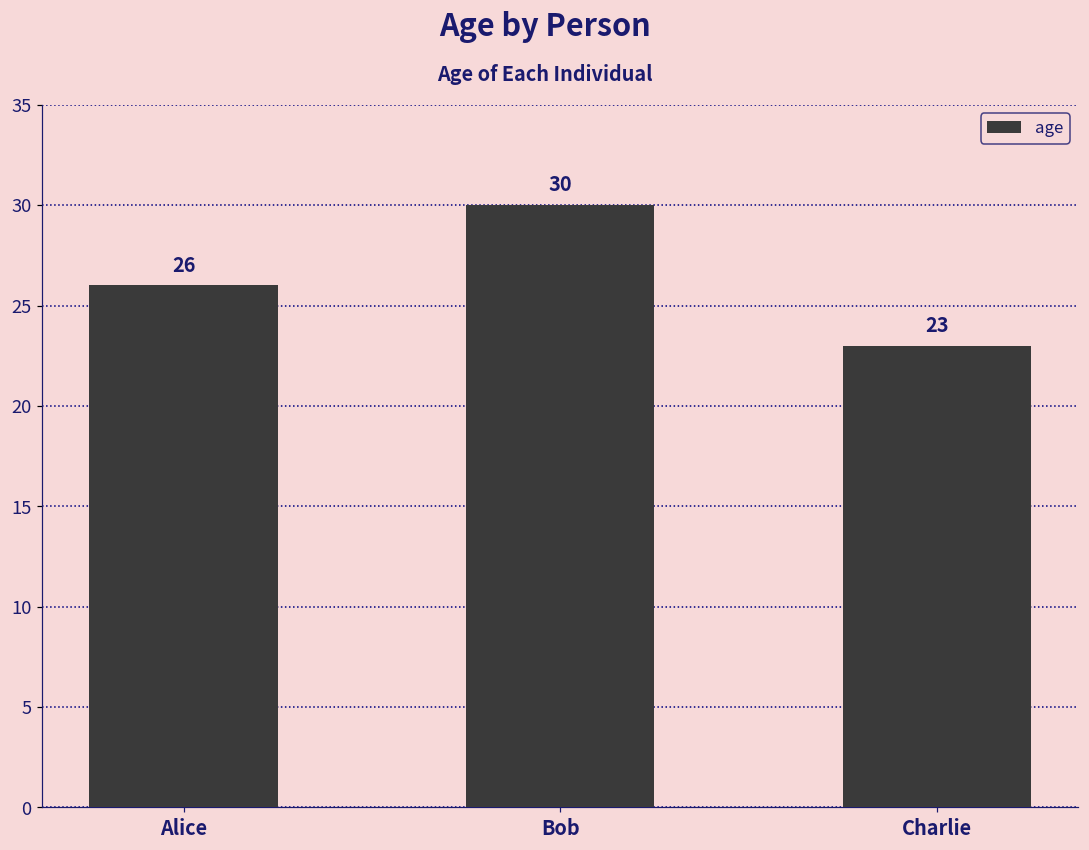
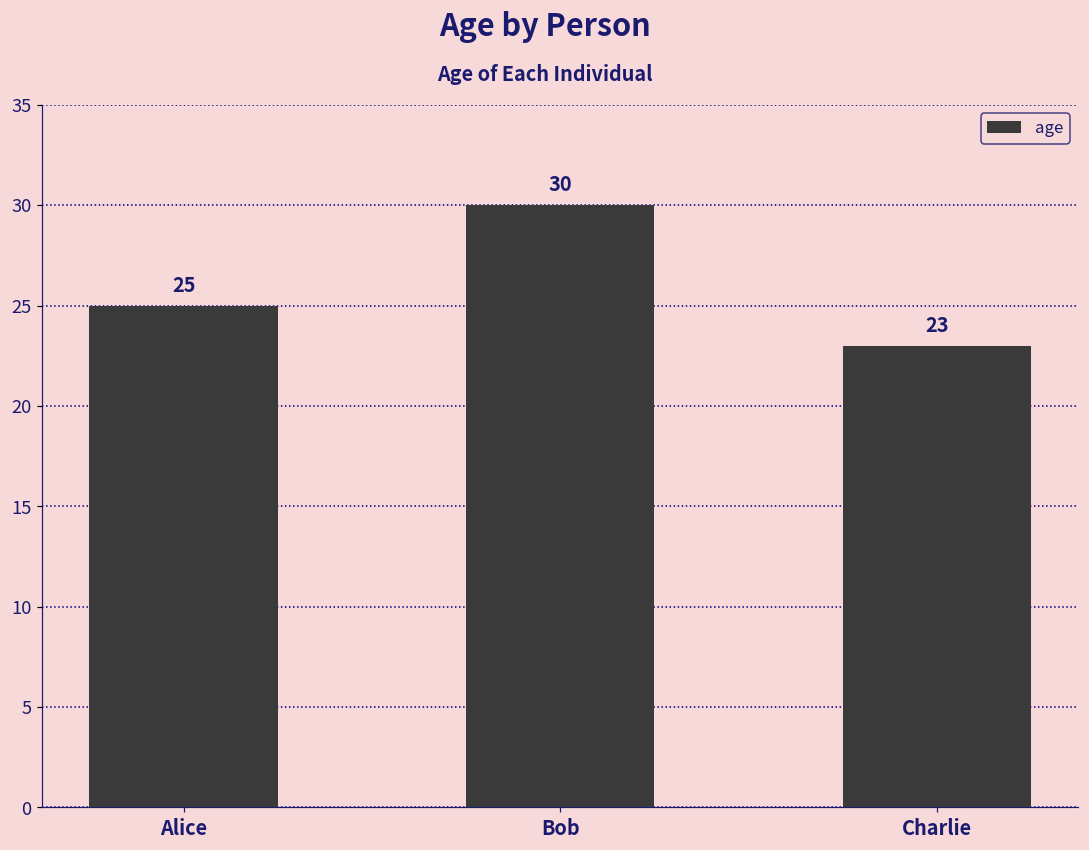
  {
-   "Alice": 26,
+   "Alice": 25,
    "Bob": 30,
    "Charlie": 23
  }
